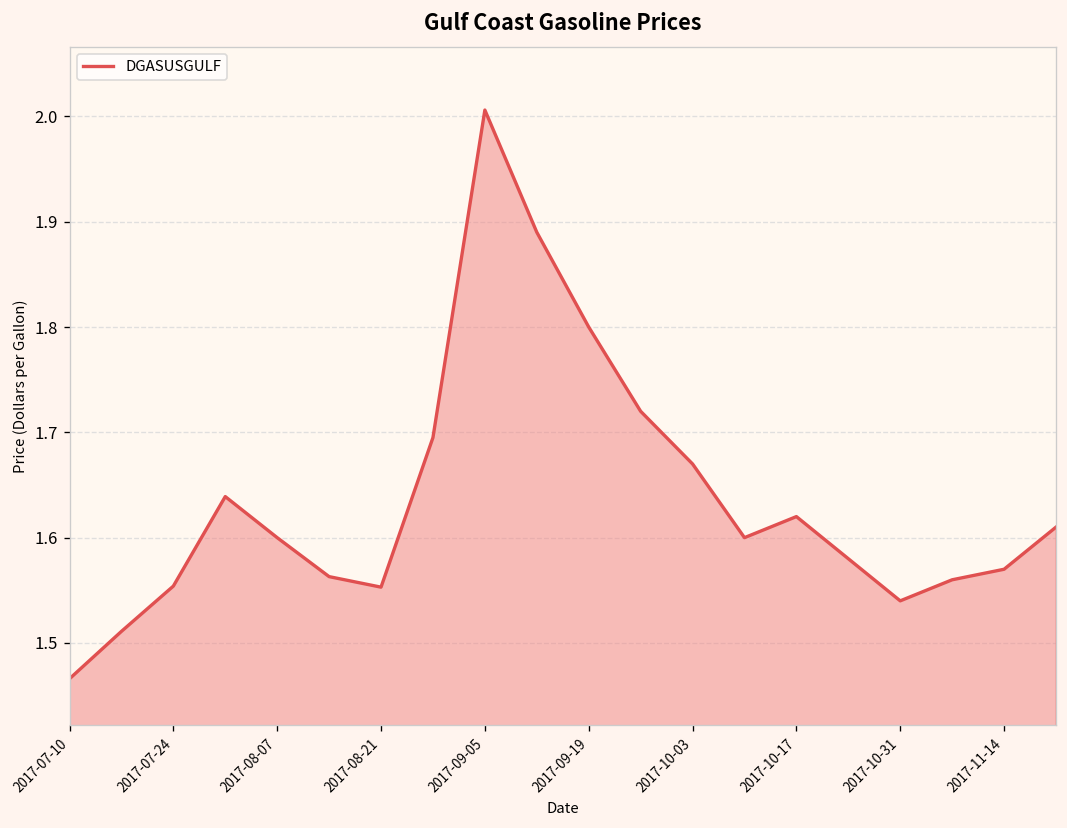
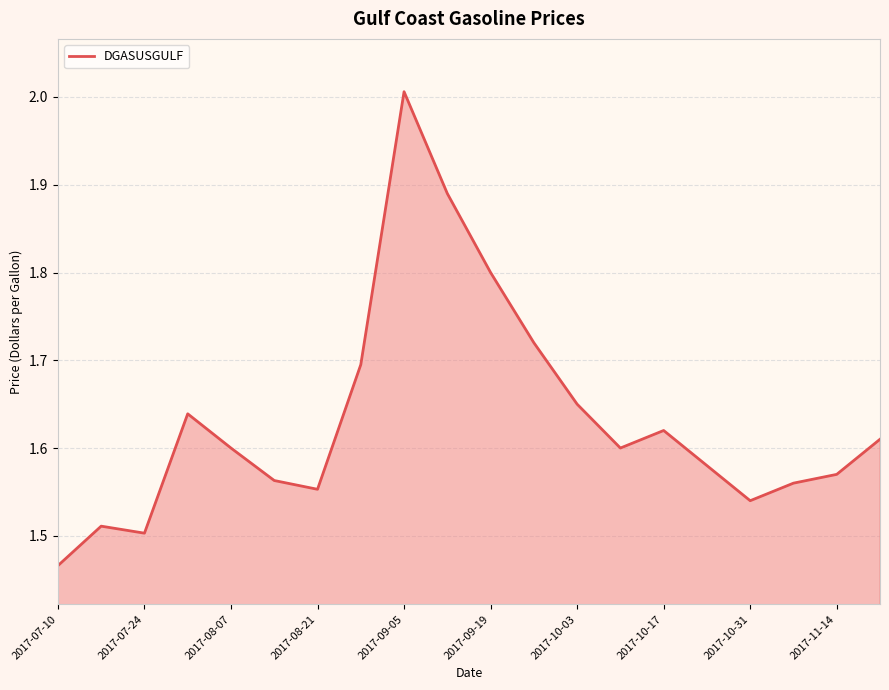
  {
    "2017-07-10": 1.47,
-   "2017-07-24": 1.55,
+   "2017-07-24": 1.50,
    "2017-08-07": 1.60,
    "2017-08-21": 1.55,
    "2017-09-05": 2.01,
    "2017-09-19": 1.80,
-   "2017-10-03": 1.67,
+   "2017-10-03": 1.65,
    "2017-10-17": 1.62,
    "2017-10-31": 1.54,
    "2017-11-14": 1.57
  }
